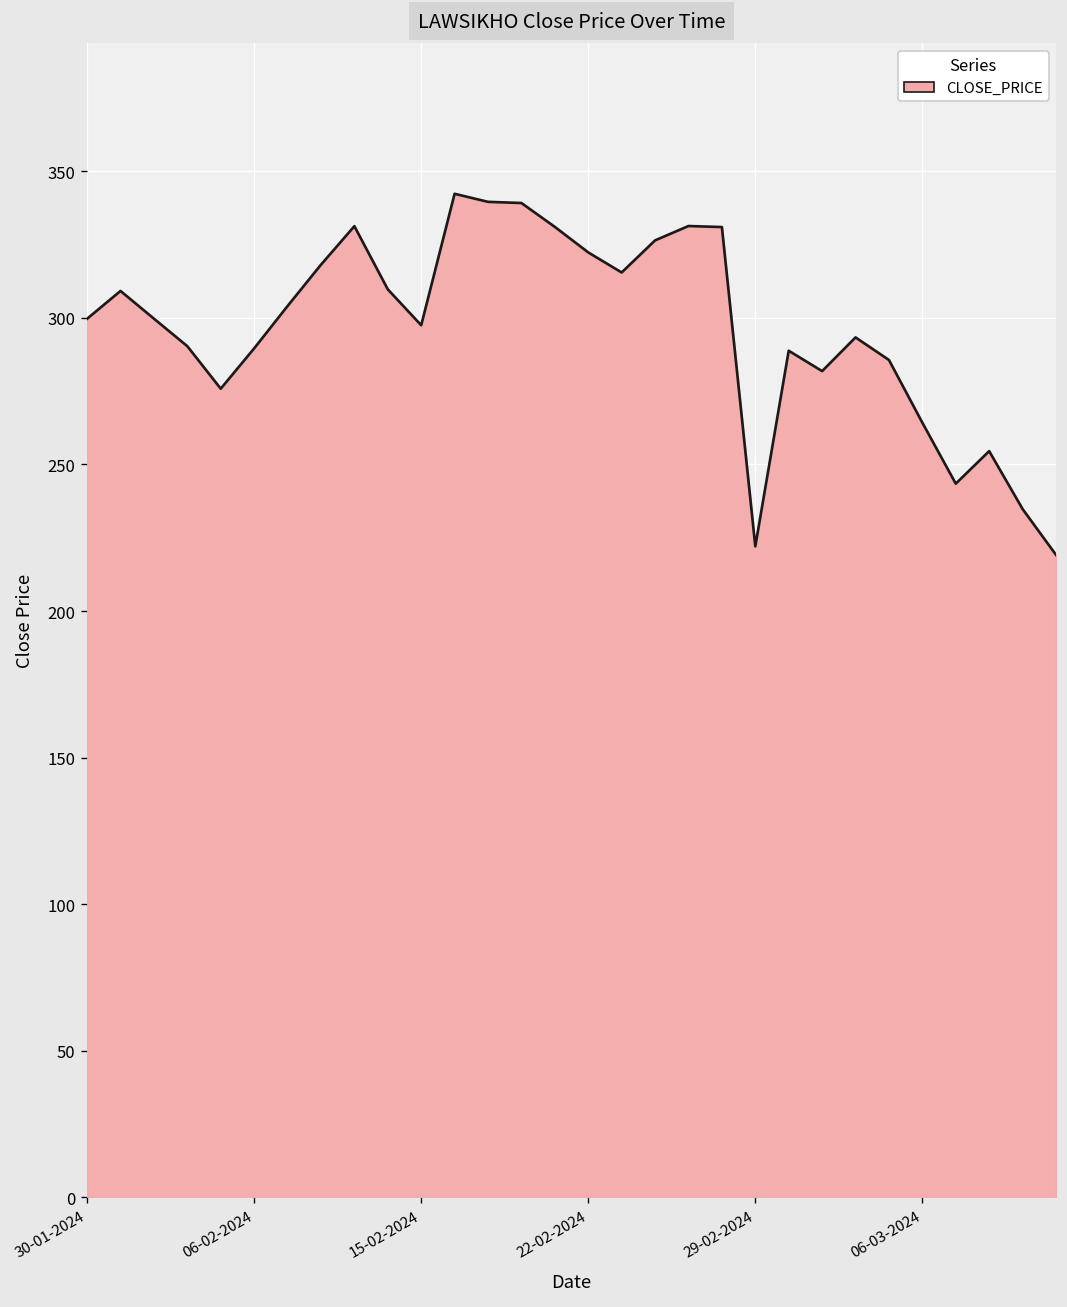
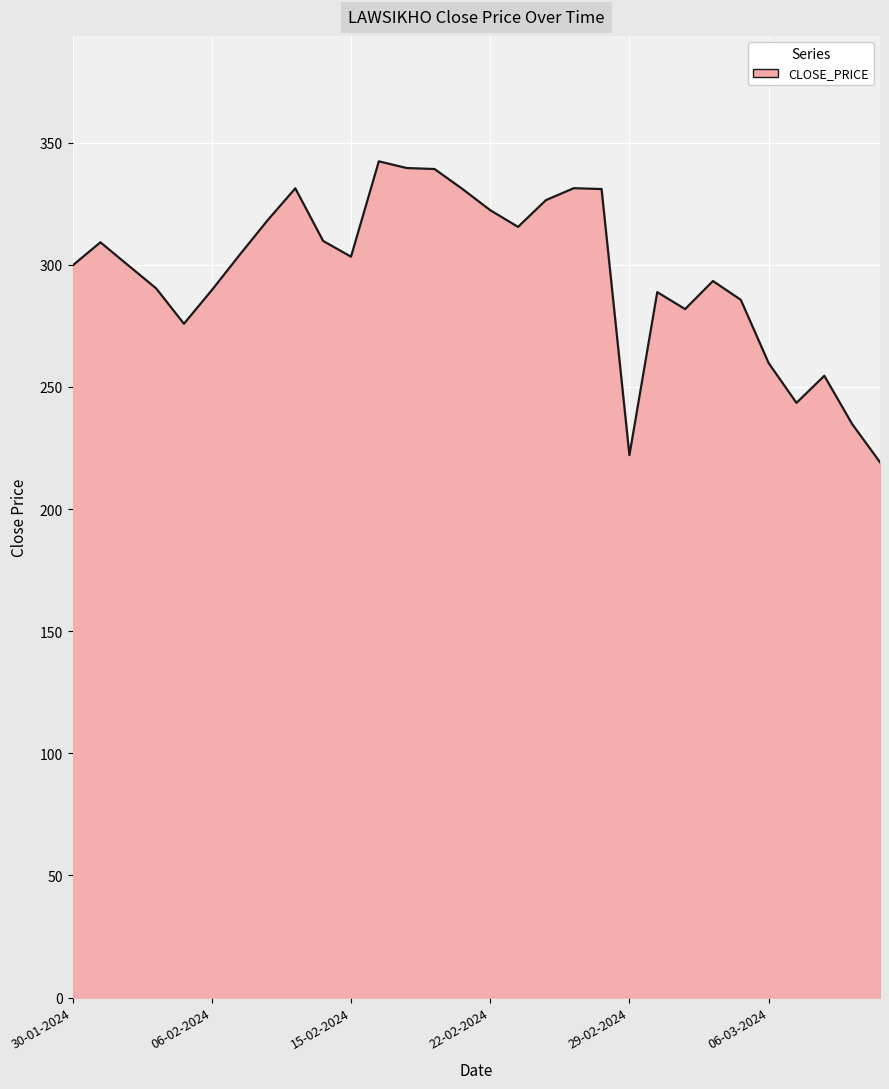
  {
    "30-01-2024": 300,
    "06-02-2024": 290,
-   "15-02-2024": 298,
+   "15-02-2024": 303,
    "22-02-2024": 322,
    "29-02-2024": 222,
-   "06-03-2024": 264
+   "06-03-2024": 260
  }
